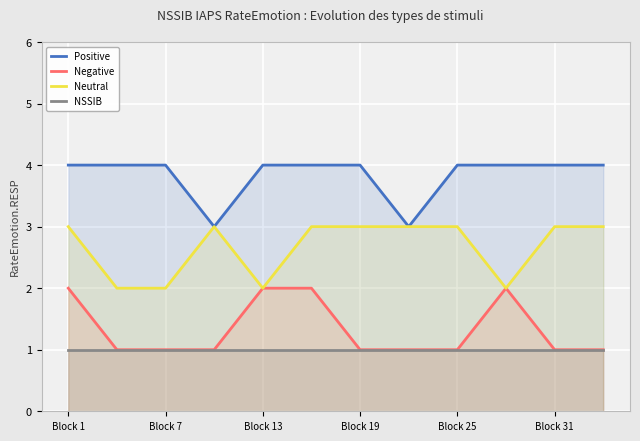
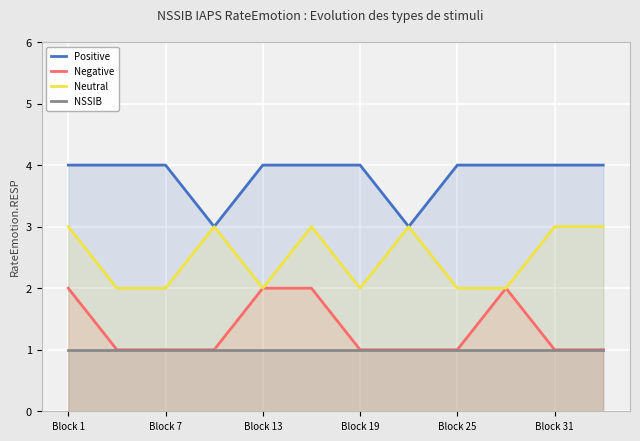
  {
    "Positive": {
      "Block 1": 4,
      "Block 7": 4,
      "Block 13": 4,
      "Block 19": 4,
      "Block 25": 4,
      "Block 31": 4
    },
    "Negative": {
      "Block 1": 2
    },
    "Neutral": {
      "Block 1": 3,
      "Block 7": 2,
-     "Block 19": 3,
-     "Block 25": 3,
+     "Block 19": 2,
+     "Block 25": 2,
      "Block 31": 3
    },
    "NSSIB": {
      "Block 1": 1,
      "Block 13": 1
    }
  }
